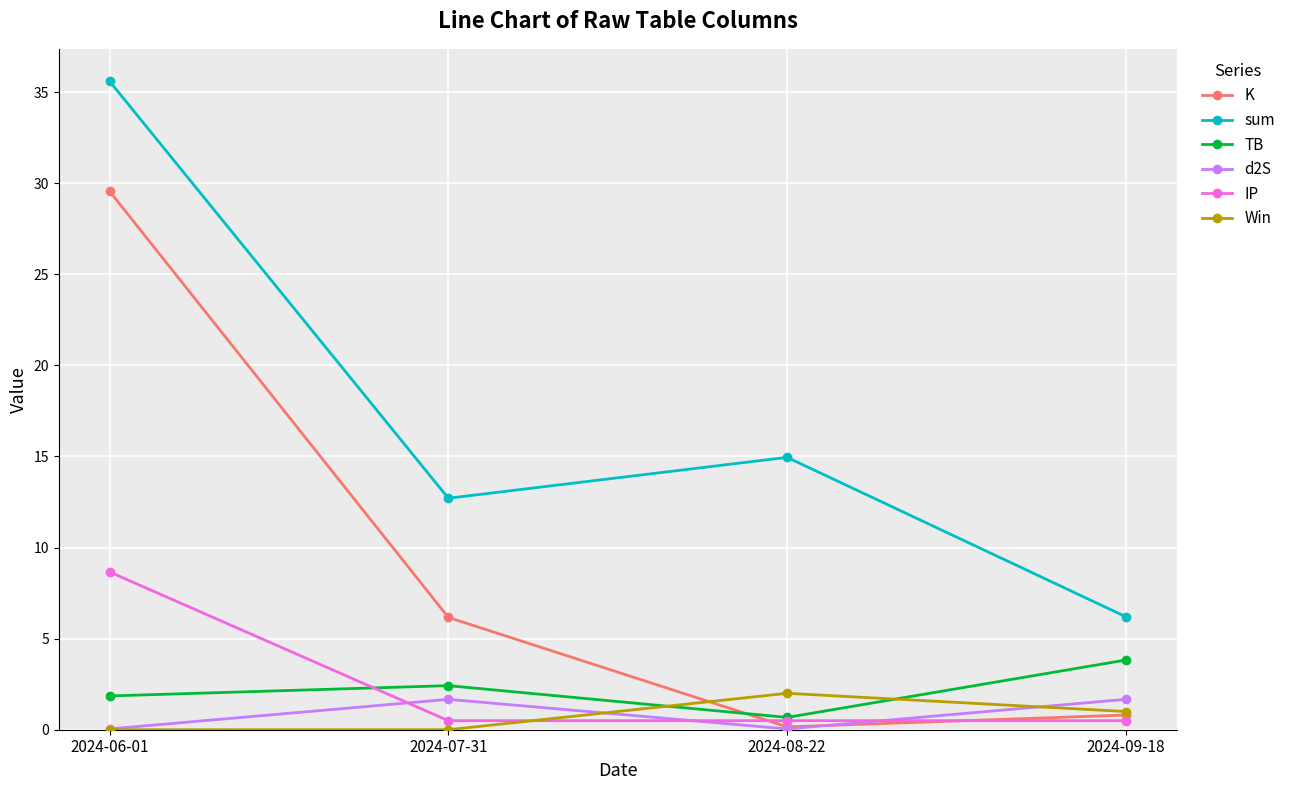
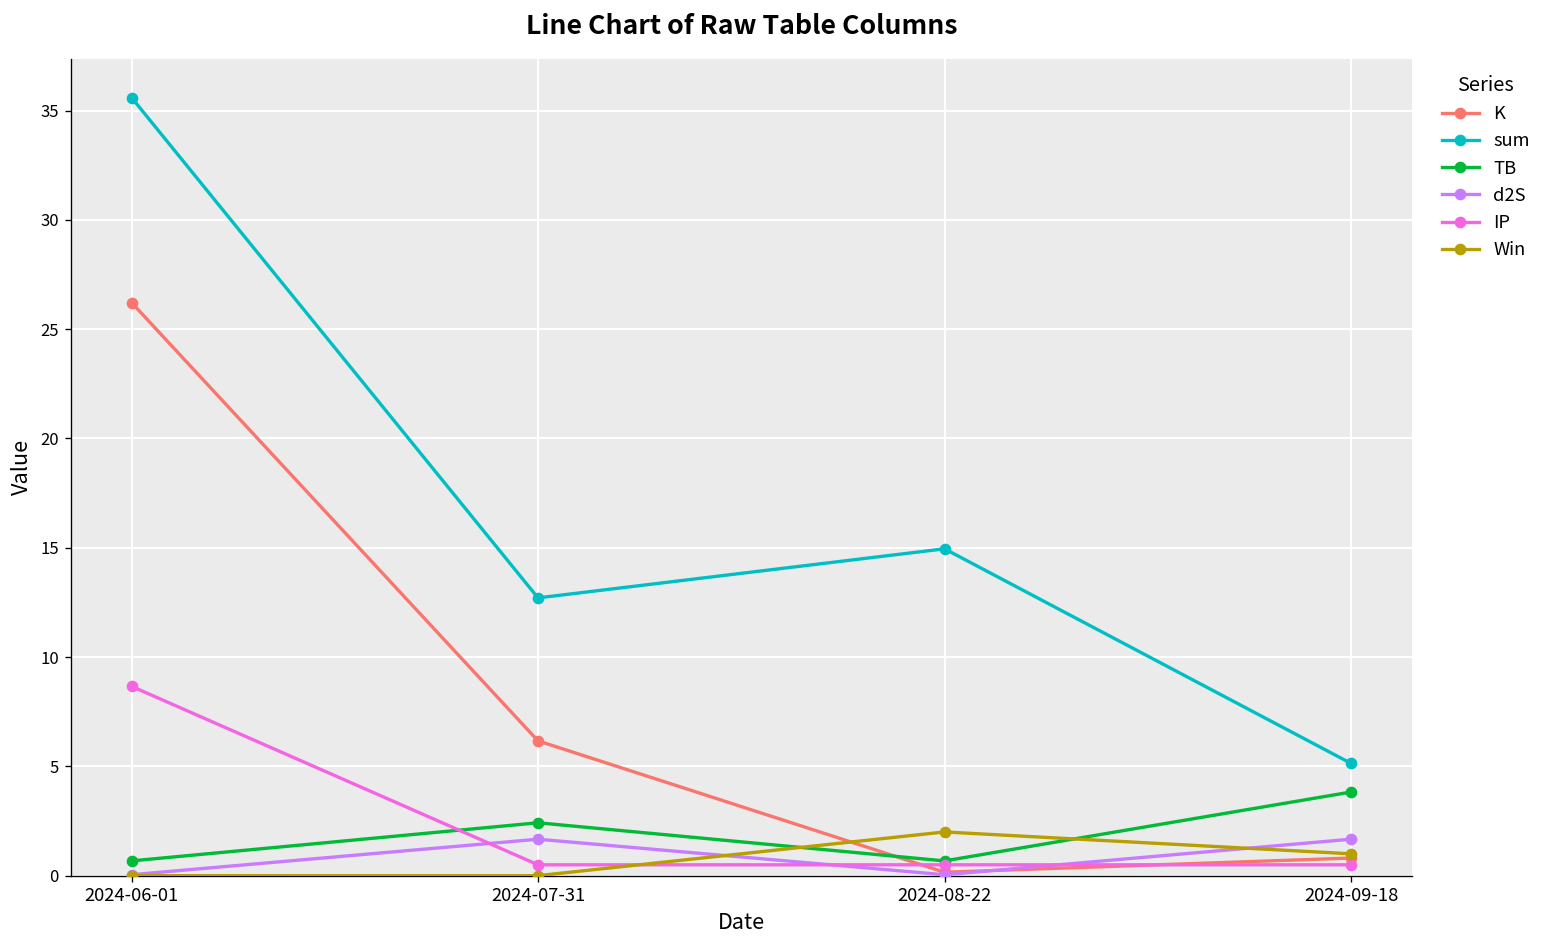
  {
    "K": {
-     "2024-06-01": 29.6,
+     "2024-06-01": 26.2,
      "2024-07-31": 6.2,
      "2024-09-18": 0.8
    },
    "sum": {
      "2024-06-01": 35.6,
      "2024-07-31": 12.7,
      "2024-08-22": 15.0,
-     "2024-09-18": 6.2
+     "2024-09-18": 5.1
    },
    "TB": {
-     "2024-06-01": 1.9,
+     "2024-06-01": 0.7,
      "2024-07-31": 2.4,
      "2024-08-22": 0.7,
      "2024-09-18": 3.8
    },
    "Win": {
      "2024-07-31": 0.0,
      "2024-08-22": 2.0,
      "2024-09-18": 1.0
    }
  }
